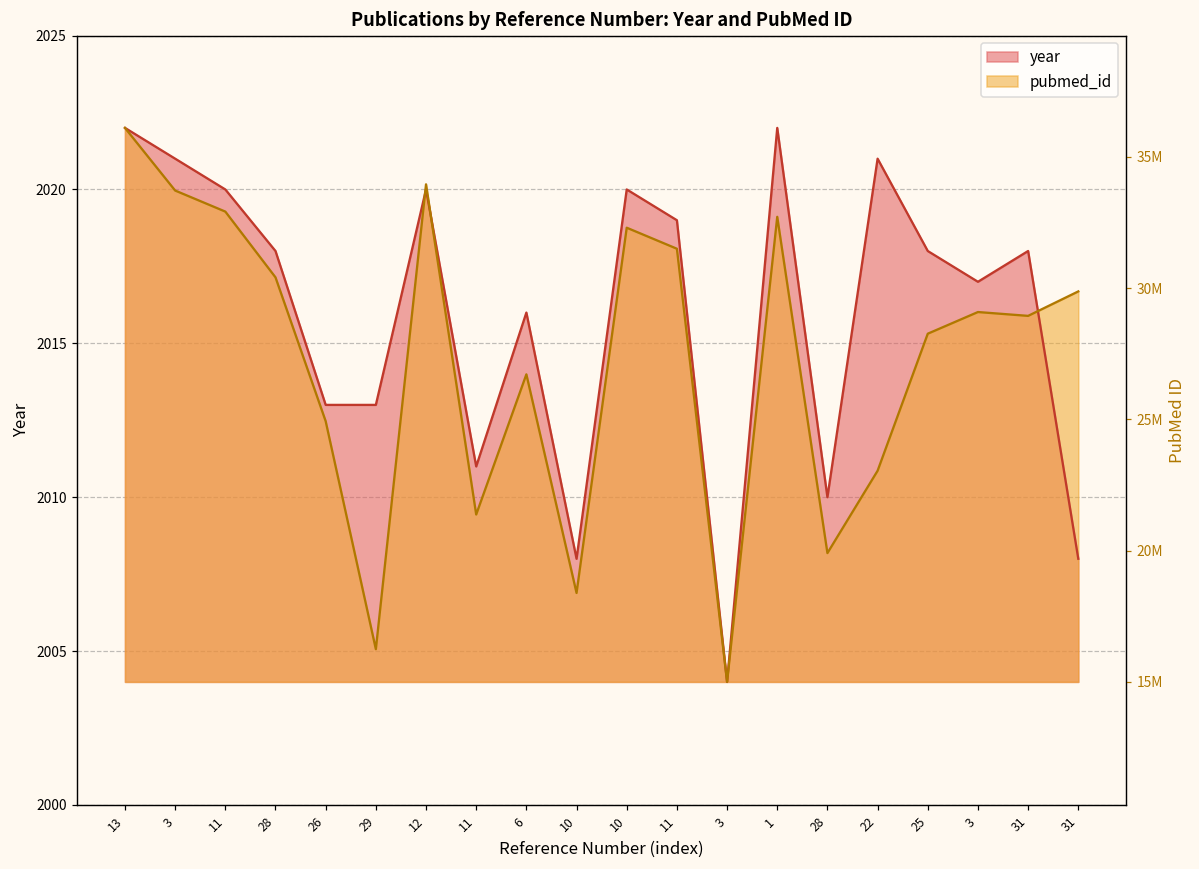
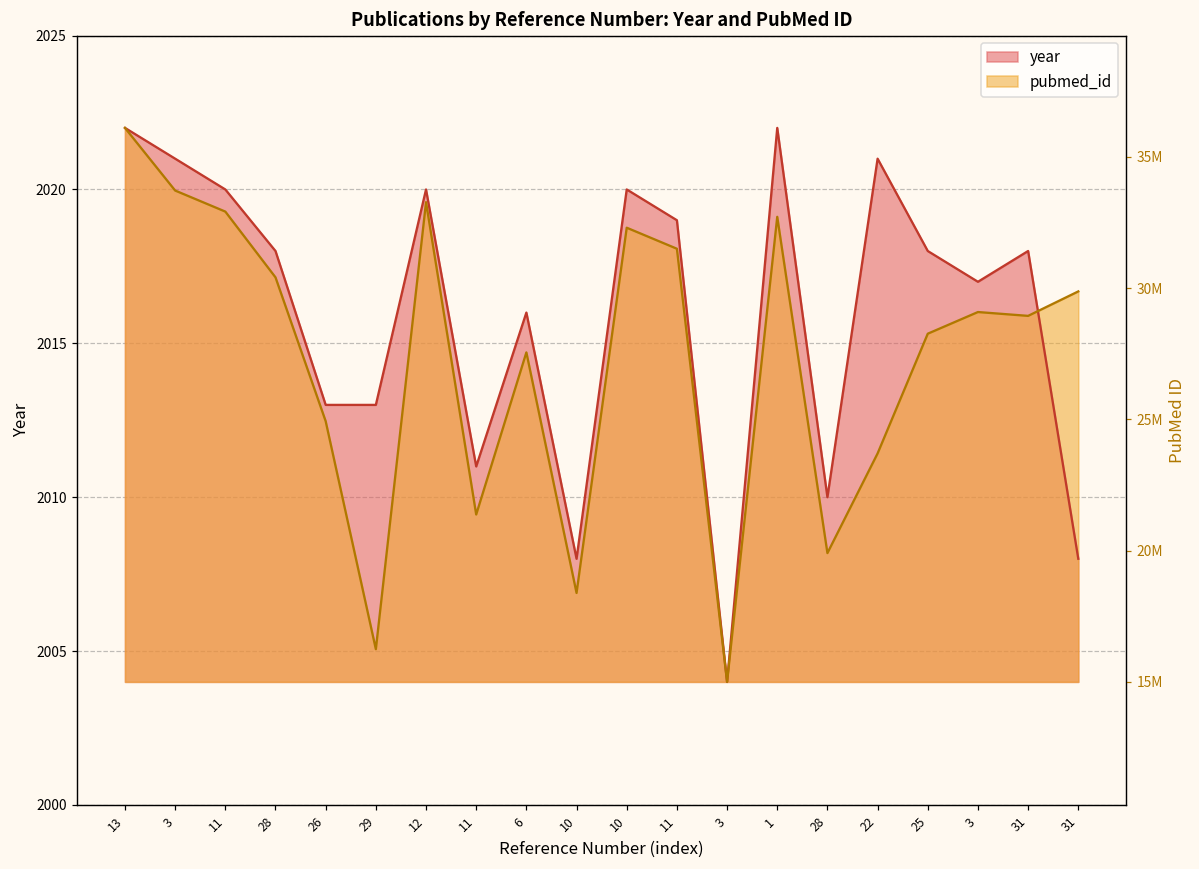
  {
    "year": {
      "26": 2013.0,
      "29": 2013.0,
      "12": 2020.0,
      "6": 2016.0,
      "1": 2022.0,
      "22": 2021.0,
      "25": 2018.0
    },
    "pubmed_id": {
      "26": 2012.5,
      "29": 2005.1,
-     "12": 2020.2,
-     "6": 2014.0,
+     "12": 2019.6,
+     "6": 2014.7,
      "1": 2019.1,
-     "22": 2010.9,
+     "22": 2011.4,
      "25": 2015.3
    }
  }
